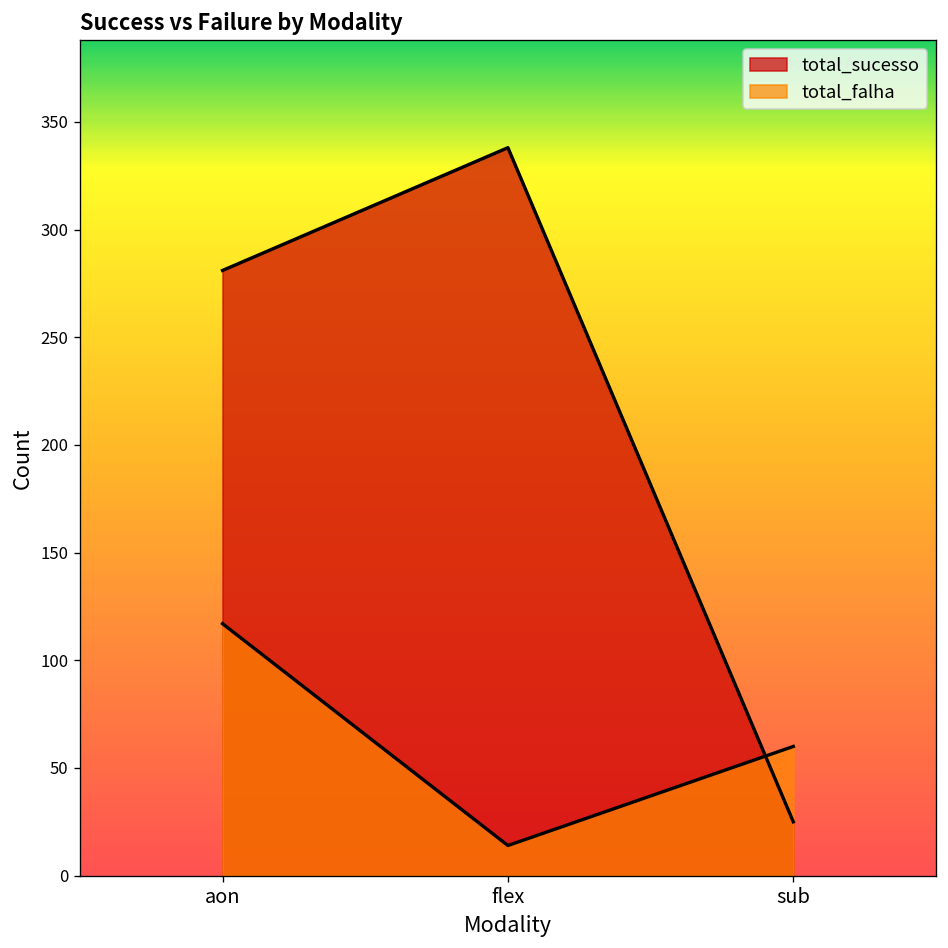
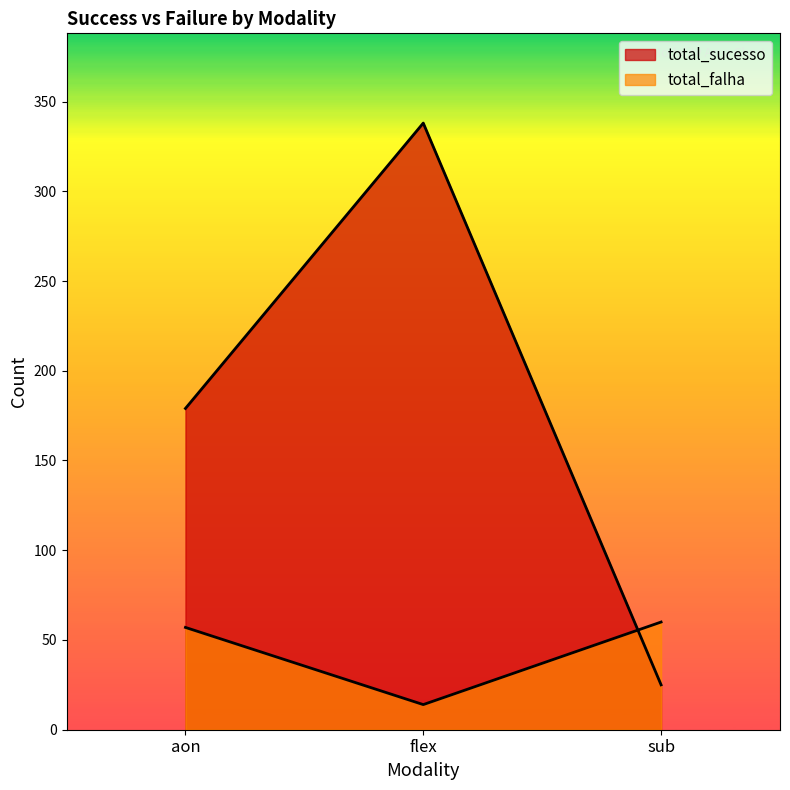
  {
    "total_sucesso": {
-     "aon": 281,
+     "aon": 179,
      "flex": 338,
      "sub": 25
    },
    "total_falha": {
-     "aon": 117,
+     "aon": 57,
      "flex": 14,
      "sub": 60
    }
  }
